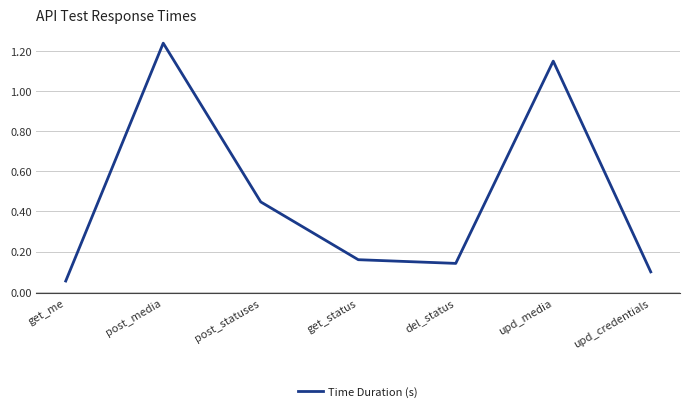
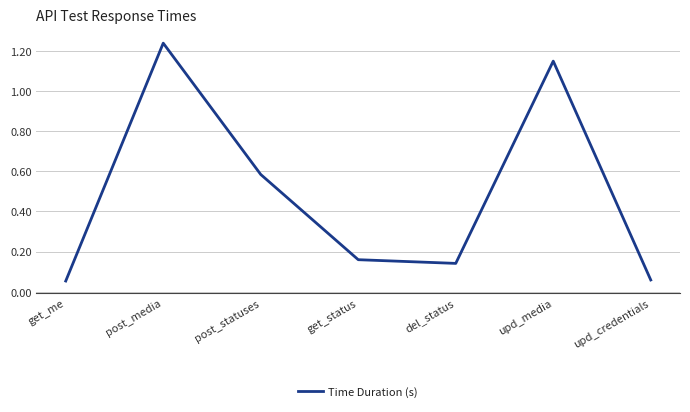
  {
    "get_me": 0.05,
    "post_media": 1.24,
-   "post_statuses": 0.45,
+   "post_statuses": 0.58,
    "get_status": 0.16,
    "del_status": 0.14,
    "upd_media": 1.15,
-   "upd_credentials": 0.10
+   "upd_credentials": 0.06
  }
